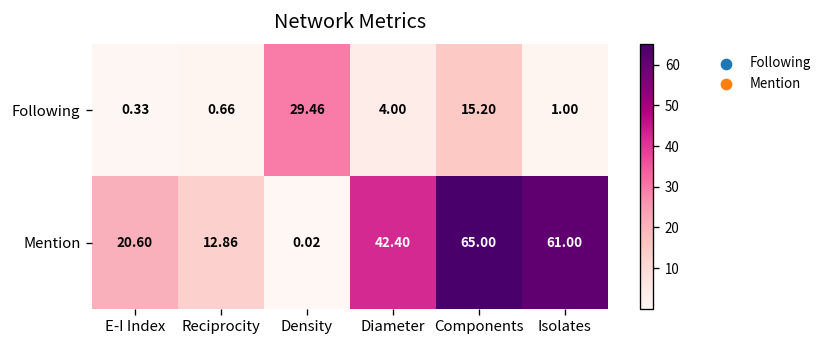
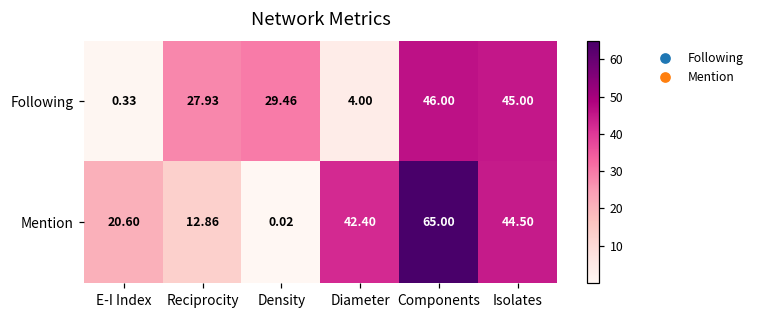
  {
    "Following": {
      "E-I Index": 0.33,
-     "Reciprocity": 0.66,
+     "Reciprocity": 27.93,
      "Density": 29.46,
      "Diameter": 4.00,
-     "Components": 15.20,
-     "Isolates": 1.00
+     "Components": 46.00,
+     "Isolates": 45.00
    },
    "Mention": {
      "E-I Index": 20.60,
      "Reciprocity": 12.86,
      "Density": 0.02,
      "Diameter": 42.40,
      "Components": 65.00,
-     "Isolates": 61.00
+     "Isolates": 44.50
    }
  }
